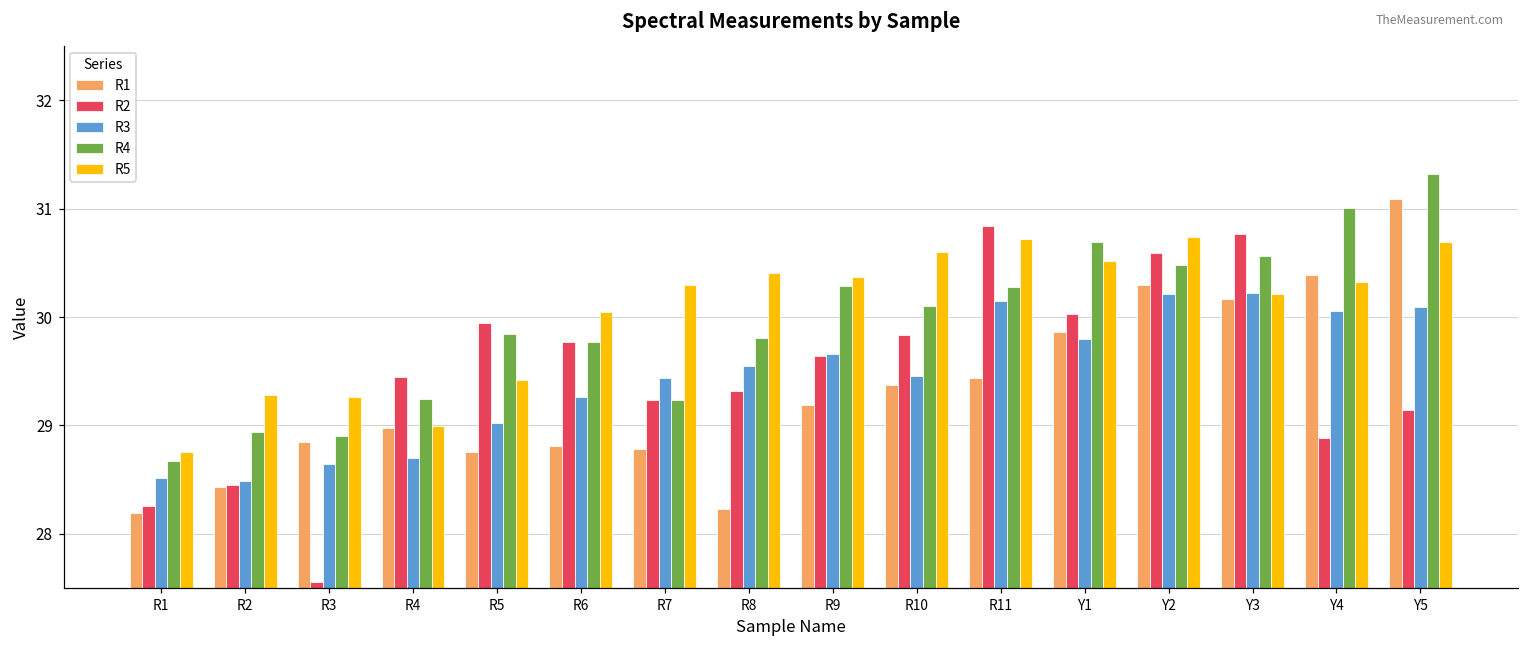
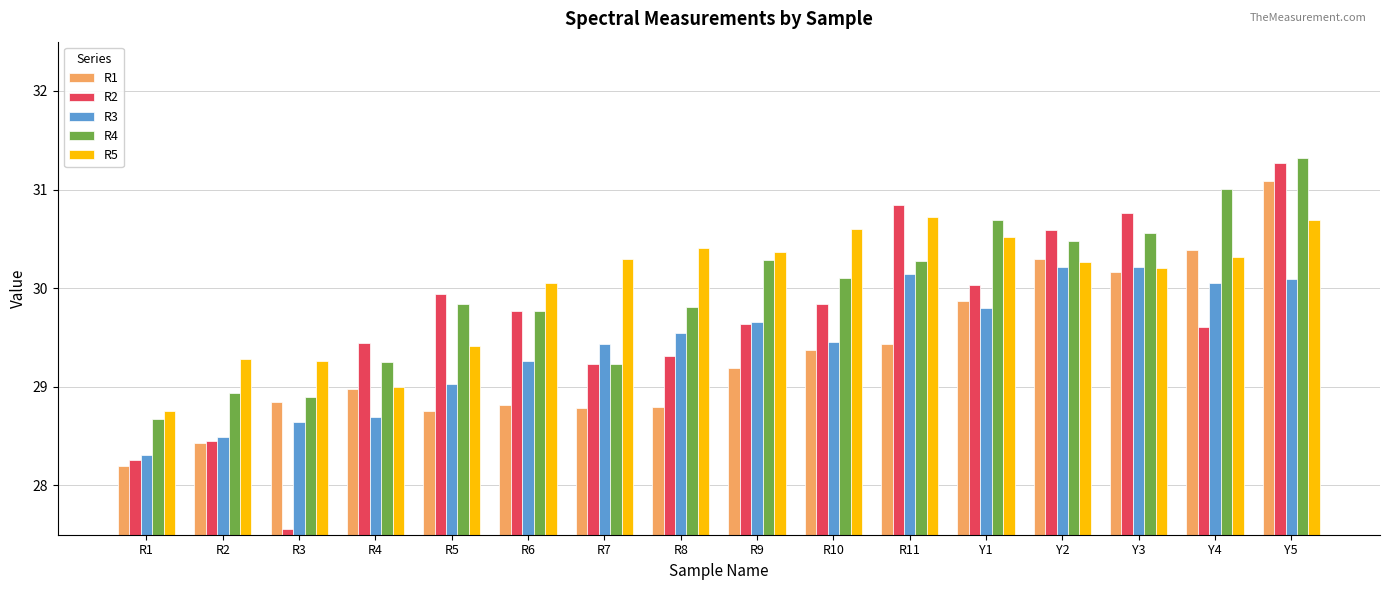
  {
    "R1": {
      "R1": 28.2,
      "R2": 28.4,
      "R3": 28.8,
      "R4": 29.0,
      "R5": 28.8,
      "R6": 28.8,
      "R7": 28.8,
-     "R8": 28.2,
+     "R8": 28.8,
      "R9": 29.2,
      "R10": 29.4,
      "R11": 29.4,
      "Y1": 29.9,
      "Y2": 30.3,
      "Y3": 30.2,
      "Y4": 30.4,
      "Y5": 31.1
    },
    "R2": {
      "R1": 28.3,
      "R2": 28.4,
      "R3": 27.6,
      "R4": 29.4,
      "R5": 29.9,
      "R6": 29.8,
      "R7": 29.2,
      "R8": 29.3,
      "R9": 29.6,
      "R10": 29.8,
      "R11": 30.8,
      "Y1": 30.0,
      "Y2": 30.6,
      "Y3": 30.8,
-     "Y4": 28.9,
-     "Y5": 29.1
+     "Y4": 29.6,
+     "Y5": 31.3
    },
    "R3": {
-     "R1": 28.5,
+     "R1": 28.3,
      "R2": 28.5,
      "R3": 28.6,
      "R4": 28.7,
      "R5": 29.0,
      "R6": 29.3,
      "R7": 29.4,
      "R8": 29.5,
      "R9": 29.7,
      "R10": 29.5,
      "R11": 30.1,
      "Y1": 29.8,
      "Y2": 30.2,
      "Y3": 30.2,
      "Y4": 30.1,
      "Y5": 30.1
    },
    "R4": {
      "R1": 28.7,
      "R2": 28.9,
      "R3": 28.9,
      "R4": 29.2,
      "R5": 29.8,
      "R6": 29.8,
      "R7": 29.2,
      "R8": 29.8,
      "R9": 30.3,
      "R10": 30.1,
      "R11": 30.3,
      "Y1": 30.7,
      "Y2": 30.5,
      "Y3": 30.6,
      "Y4": 31.0,
      "Y5": 31.3
    },
    "R5": {
      "R1": 28.8,
      "R2": 29.3,
      "R3": 29.3,
      "R4": 29.0,
      "R5": 29.4,
      "R6": 30.1,
      "R7": 30.3,
      "R8": 30.4,
      "R9": 30.4,
      "R10": 30.6,
      "R11": 30.7,
      "Y1": 30.5,
-     "Y2": 30.7,
+     "Y2": 30.3,
      "Y3": 30.2,
      "Y4": 30.3,
      "Y5": 30.7
    }
  }
